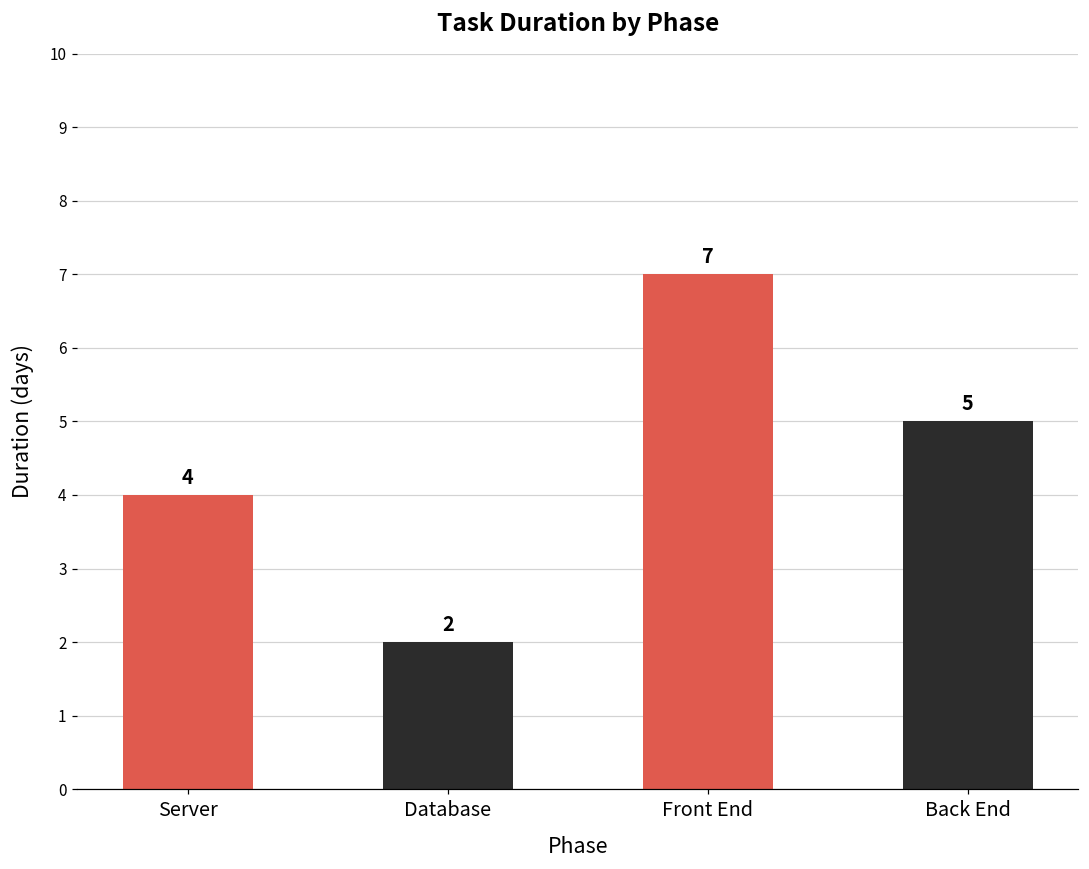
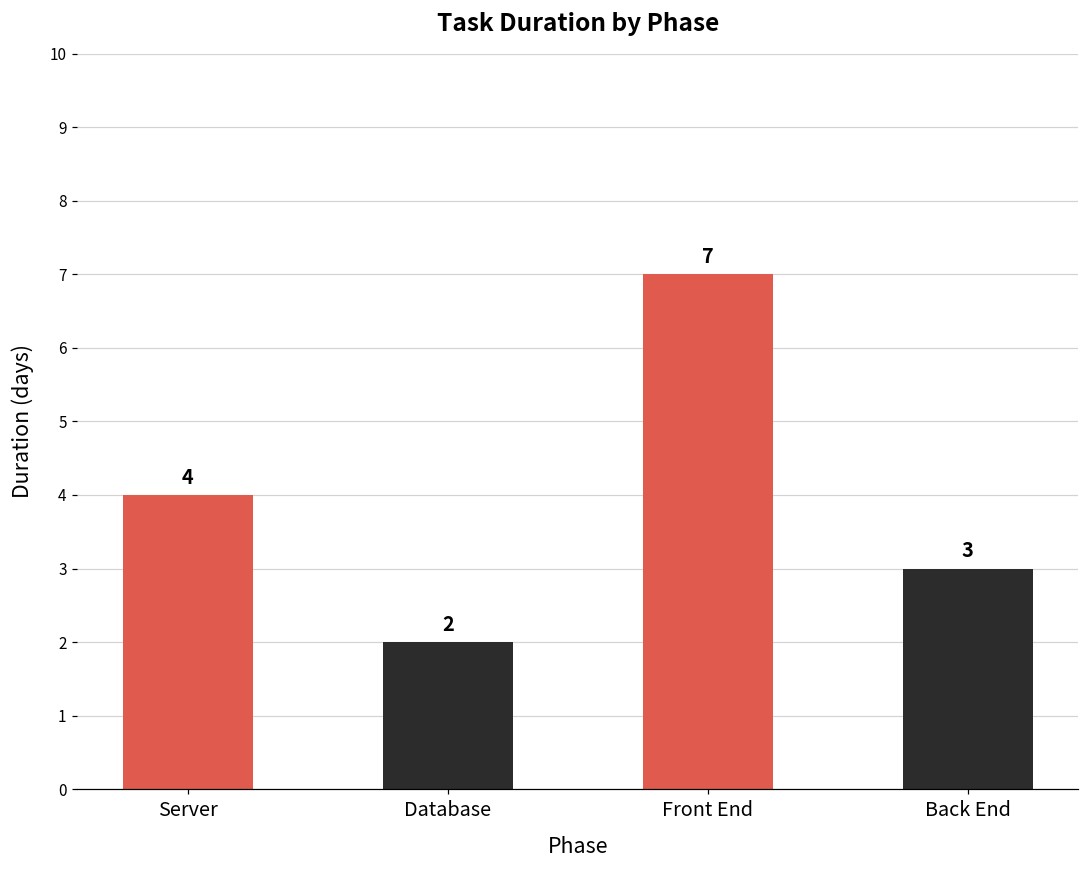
  {
    "Server": 4,
    "Database": 2,
    "Front End": 7,
-   "Back End": 5
+   "Back End": 3
  }
